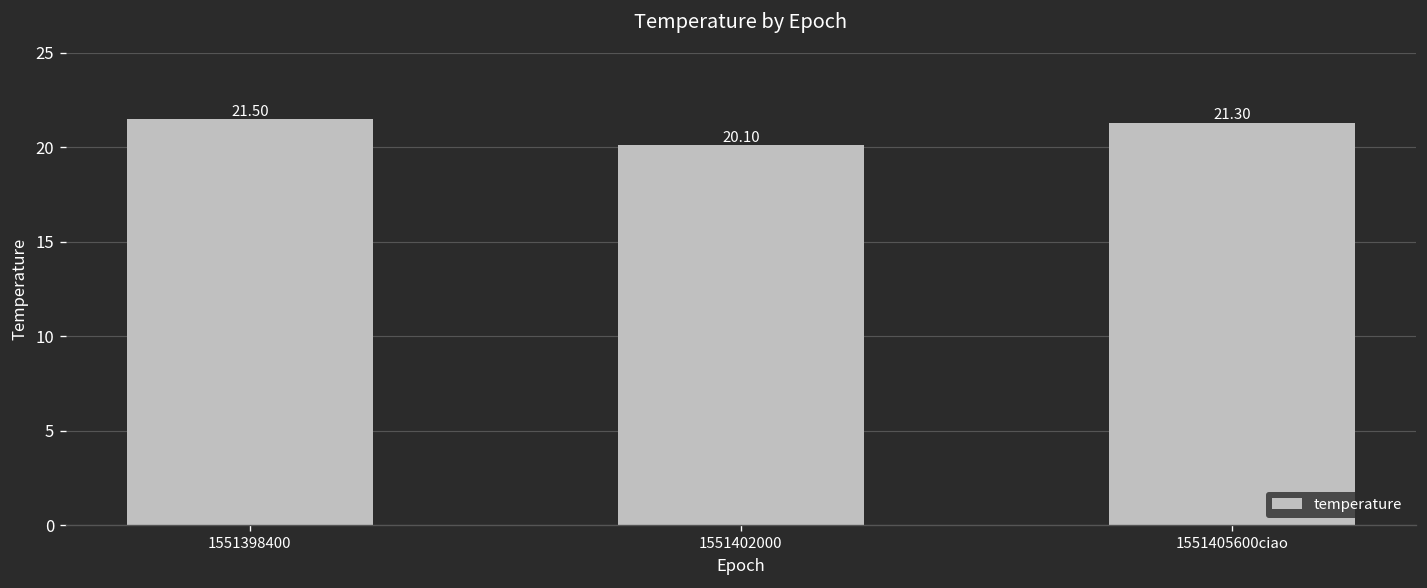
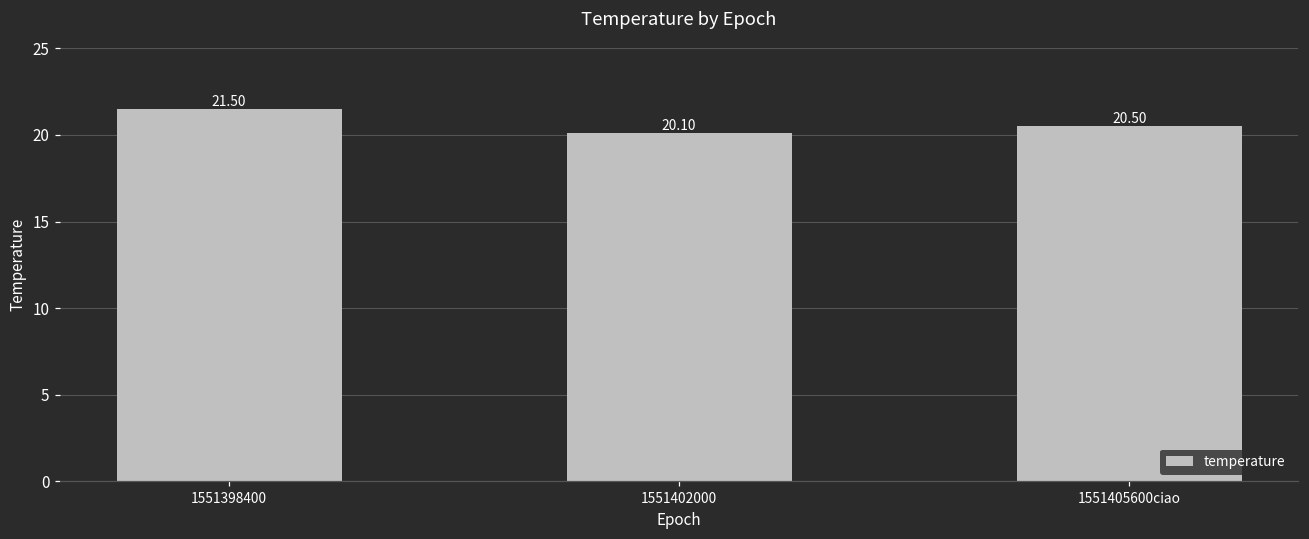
  {
    "1551398400": 21.50,
    "1551402000": 20.10,
-   "1551405600ciao": 21.30
+   "1551405600ciao": 20.50
  }
